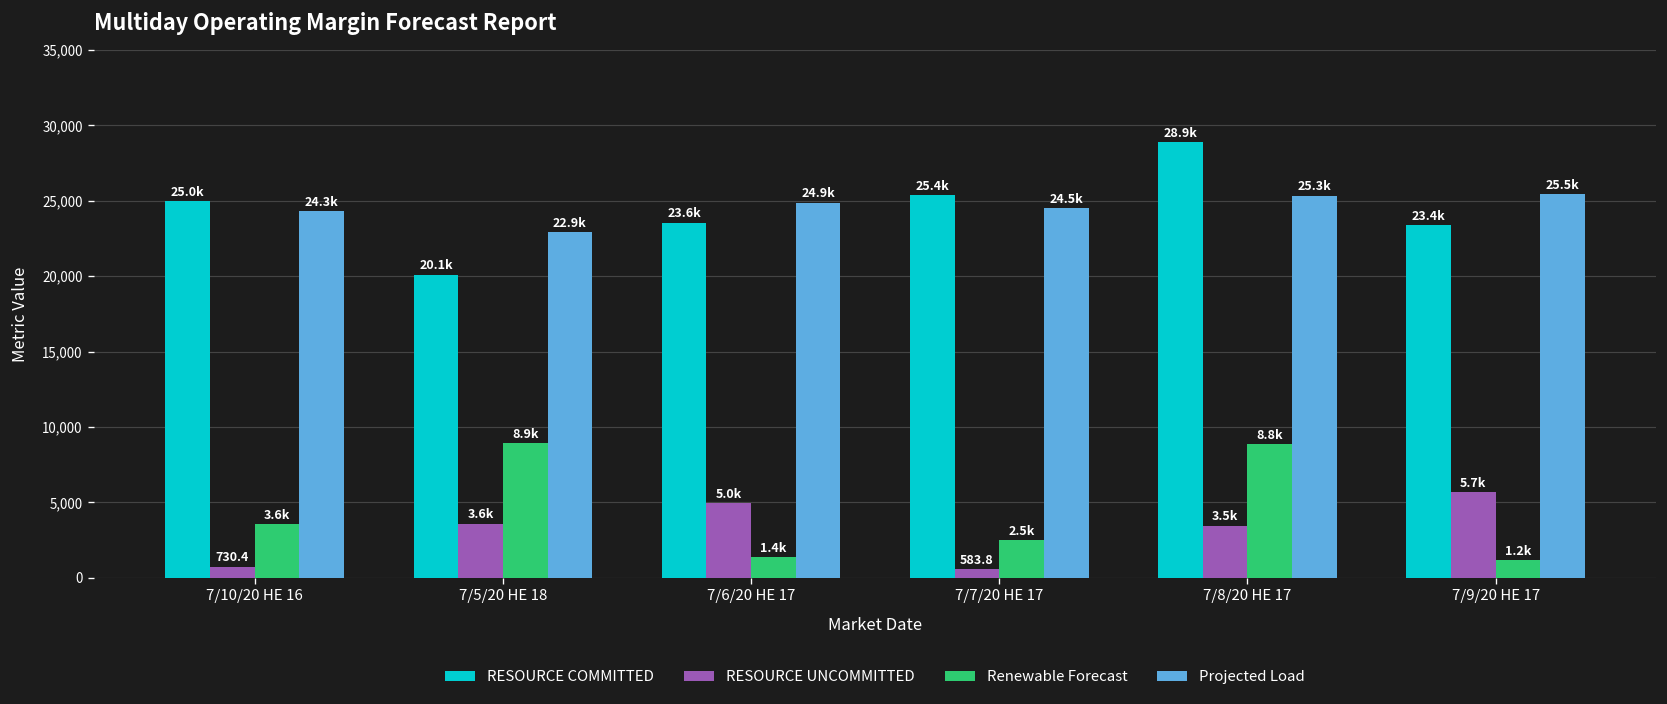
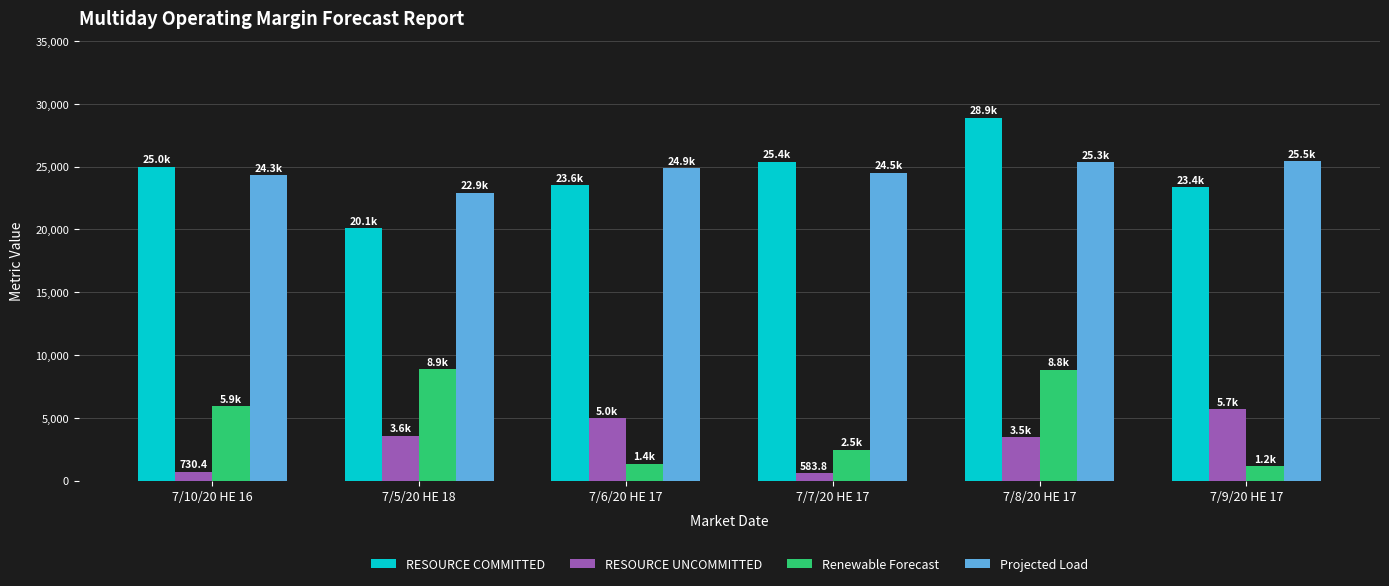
  {
    "RESOURCE COMMITTED": {
      "7/10/20 HE 16": "25.0k",
      "7/5/20 HE 18": "20.1k",
      "7/6/20 HE 17": "23.6k",
      "7/7/20 HE 17": "25.4k",
      "7/8/20 HE 17": "28.9k",
      "7/9/20 HE 17": "23.4k"
    },
    "RESOURCE UNCOMMITTED": {
      "7/10/20 HE 16": "730.4",
      "7/5/20 HE 18": "3.6k",
      "7/6/20 HE 17": "5.0k",
      "7/7/20 HE 17": "583.8",
      "7/8/20 HE 17": "3.5k",
      "7/9/20 HE 17": "5.7k"
    },
    "Renewable Forecast": {
-     "7/10/20 HE 16": "3.6k",
+     "7/10/20 HE 16": "5.9k",
      "7/5/20 HE 18": "8.9k",
      "7/6/20 HE 17": "1.4k",
      "7/7/20 HE 17": "2.5k",
      "7/8/20 HE 17": "8.8k",
      "7/9/20 HE 17": "1.2k"
    },
    "Projected Load": {
      "7/10/20 HE 16": "24.3k",
      "7/5/20 HE 18": "22.9k",
      "7/6/20 HE 17": "24.9k",
      "7/7/20 HE 17": "24.5k",
      "7/8/20 HE 17": "25.3k",
      "7/9/20 HE 17": "25.5k"
    }
  }
